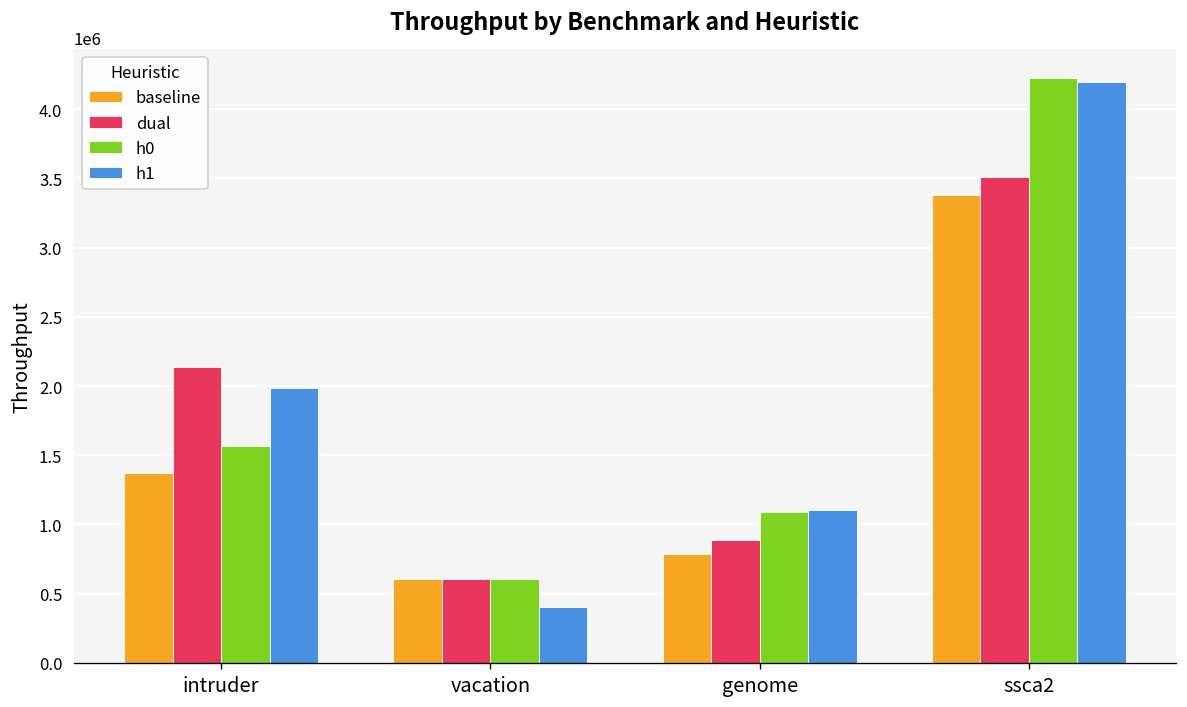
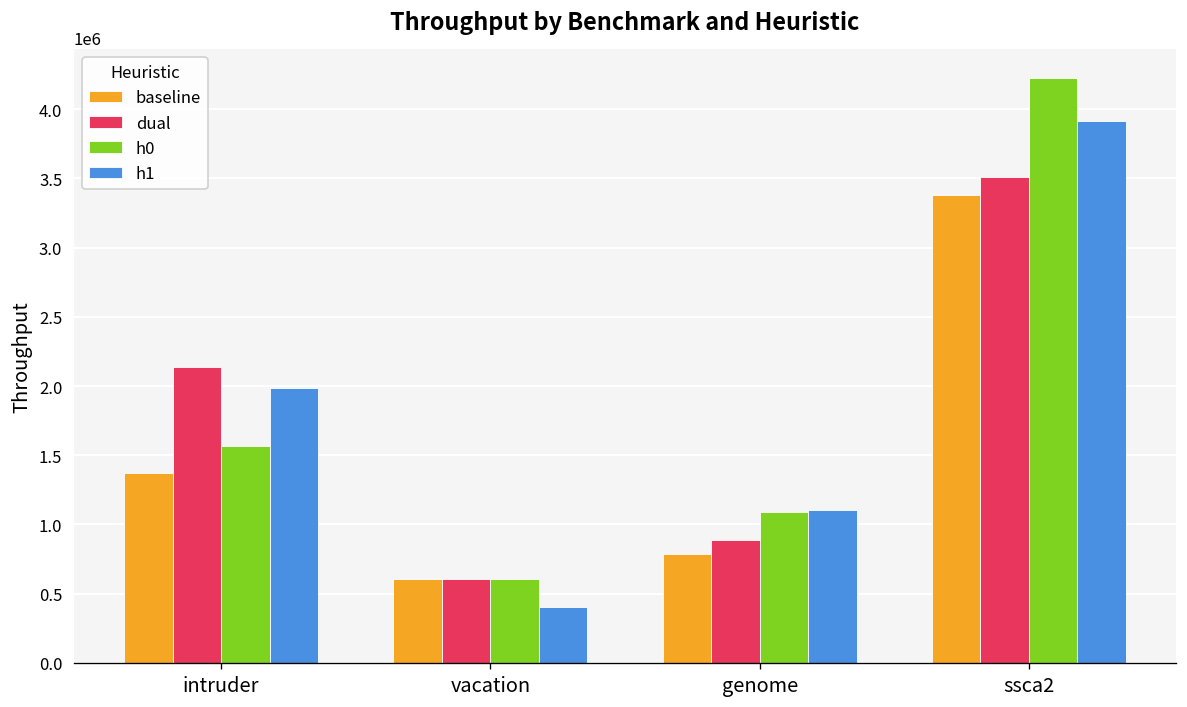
  {
    "baseline": {
      "intruder": 1370000,
      "vacation": 610000,
      "genome": 780000,
      "ssca2": 3380000
    },
    "dual": {
      "intruder": 2140000,
      "vacation": 610000,
      "genome": 890000,
      "ssca2": 3510000
    },
    "h0": {
      "intruder": 1570000,
      "vacation": 610000,
      "genome": 1090000,
      "ssca2": 4220000
    },
    "h1": {
      "intruder": 1980000,
      "vacation": 410000,
      "genome": 1110000,
-     "ssca2": 4190000
+     "ssca2": 3910000
    }
  }
